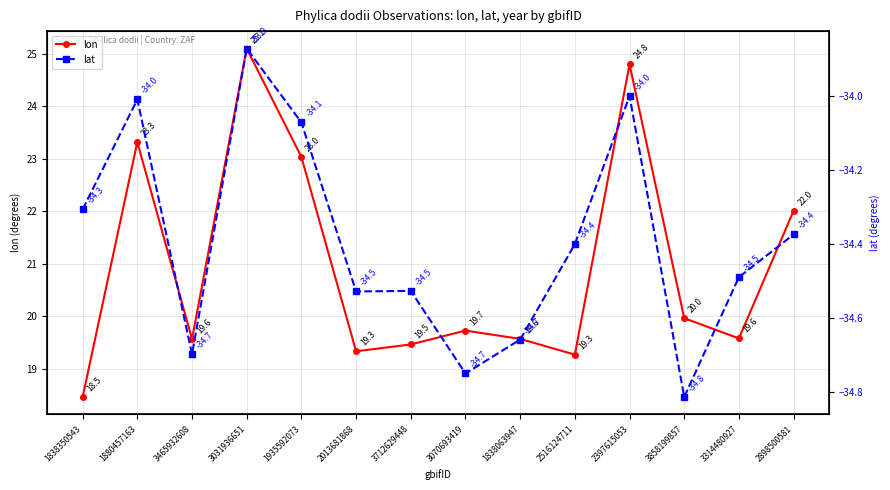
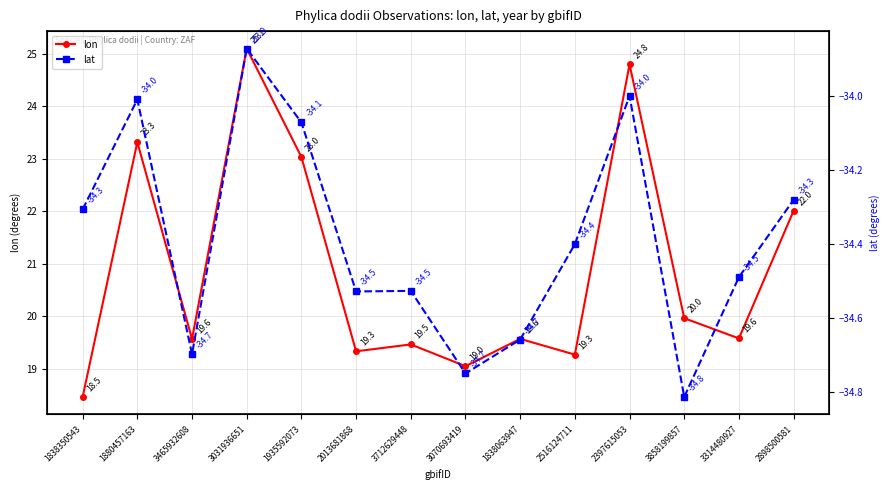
  {
    "lon": {
      "1838350543": 18.5,
      "1880457163": 23.3,
      "1935592073": 23.0,
      "2013681868": 19.3,
      "3712629448": 19.5,
-     "3070693419": 19.7,
+     "3070693419": 19.0,
      "2516124711": 19.3,
      "2397615053": 24.8,
      "3858199857": 20.0,
      "3314480927": 19.6
    },
    "lat": {
      "1838350543": -34.3,
      "1880457163": -34.0,
      "1935592073": -34.1,
      "2013681868": -34.5,
      "3712629448": -34.5,
      "2516124711": -34.4,
      "2397615053": -34.0,
      "3858199857": -34.8,
      "3314480927": -34.5,
-     "2898500581": -34.4
+     "2898500581": -34.3
    }
  }
